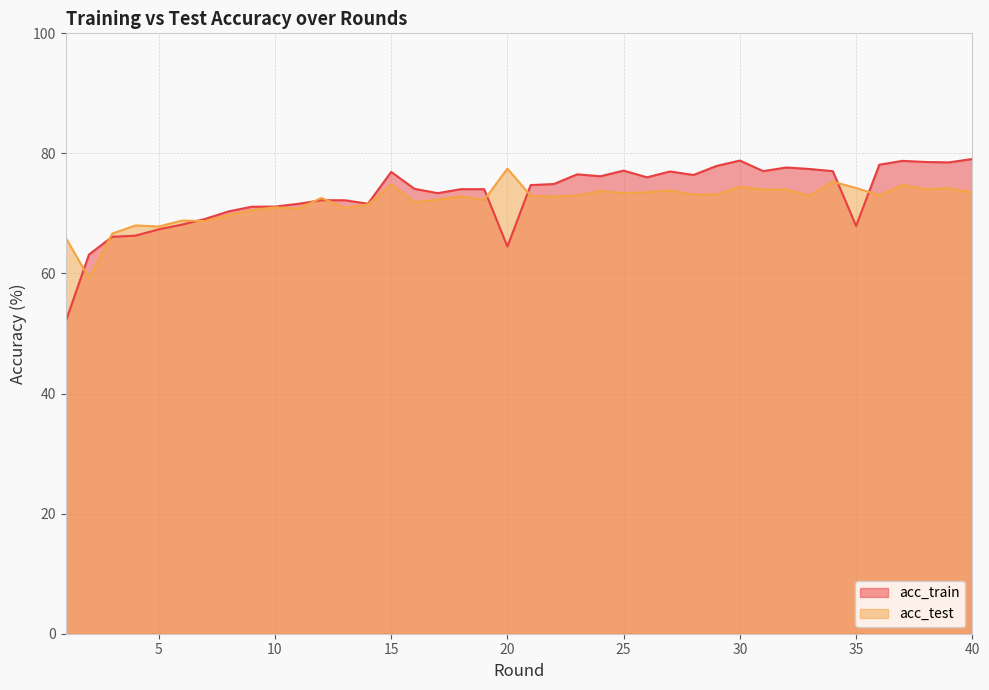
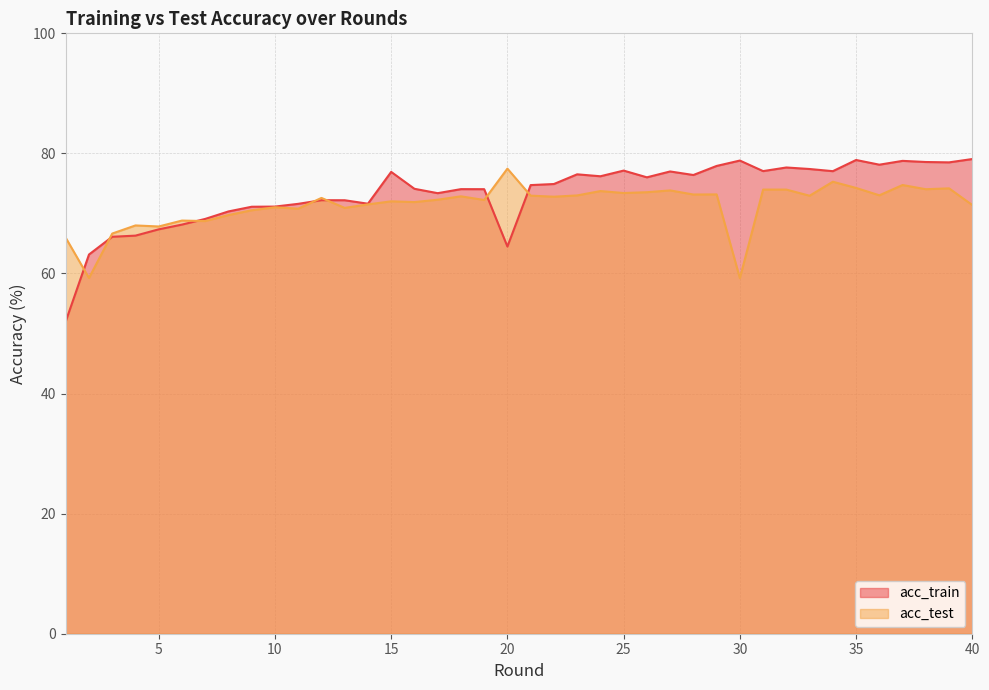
  {
    "acc_train": {
      "5": 67,
      "15": 77,
      "20": 64,
      "25": 77,
      "30": 79,
-     "35": 68,
+     "35": 79,
      "40": 79
    },
    "acc_test": {
      "5": 68,
-     "15": 75,
+     "15": 72,
      "20": 77,
      "25": 73,
-     "30": 74,
+     "30": 59,
      "35": 74,
-     "40": 74
+     "40": 71
    }
  }
